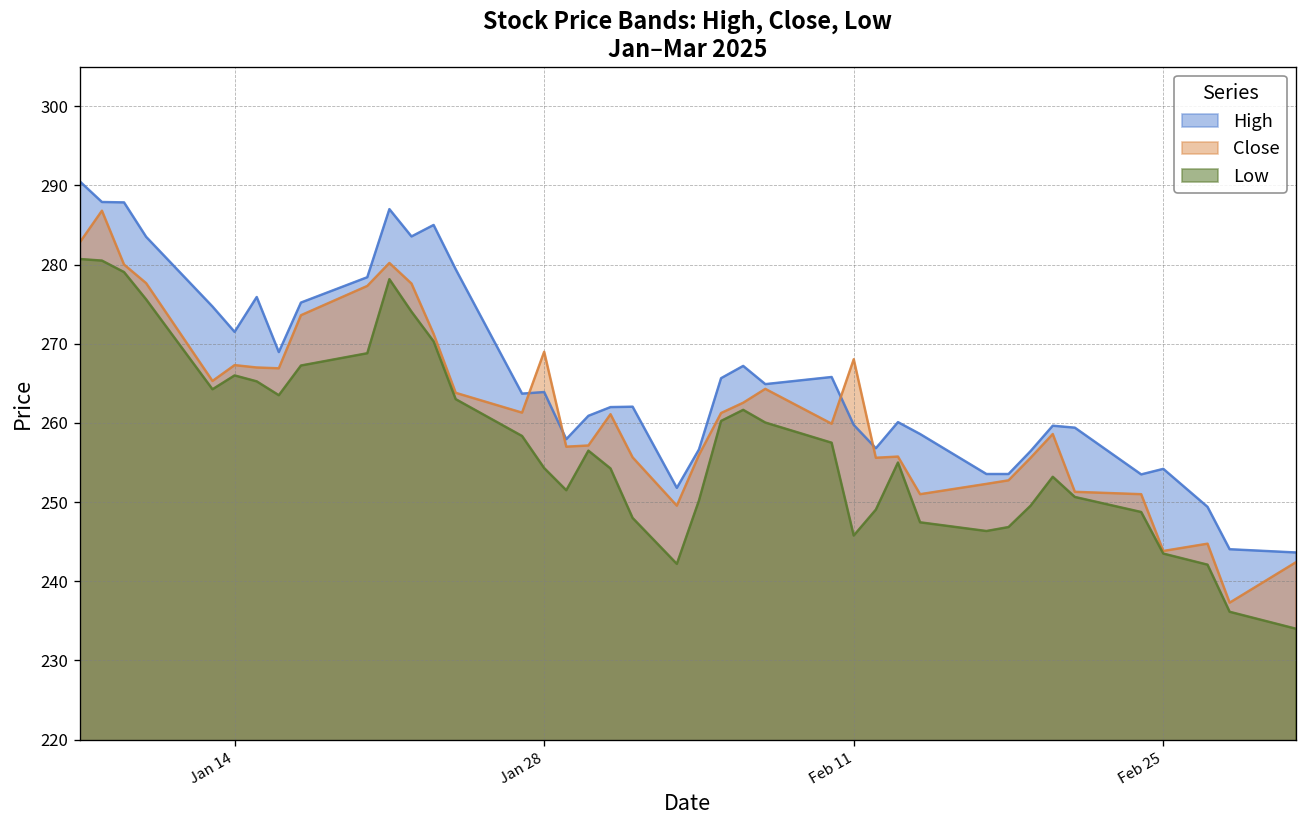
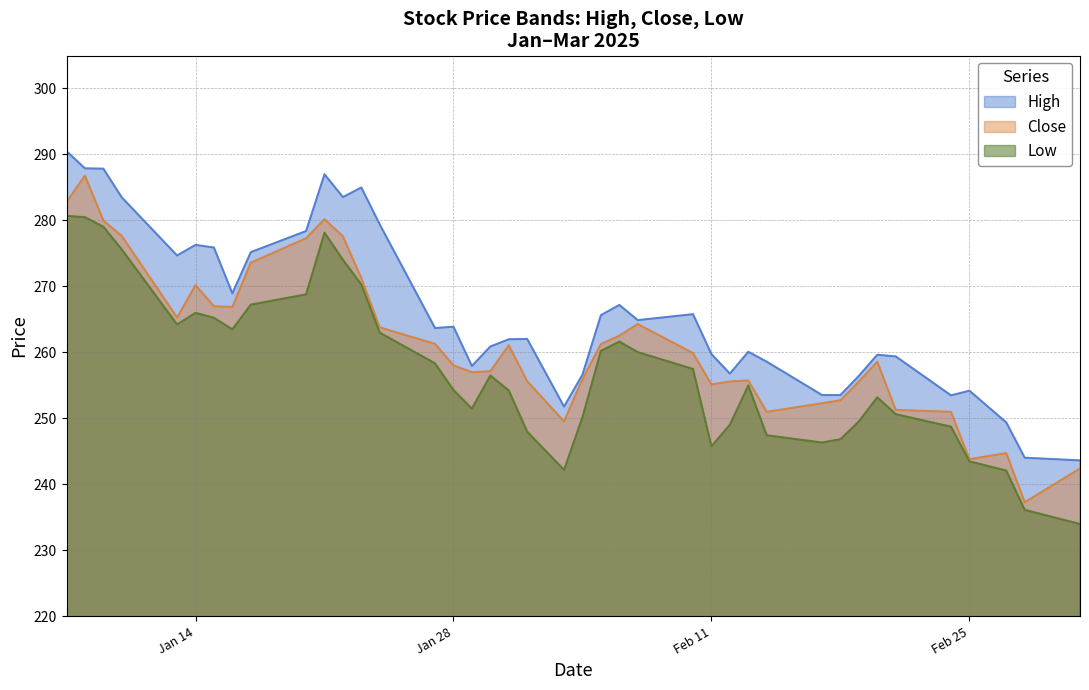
  {
    "High": {
-     "Jan 14": 272,
+     "Jan 14": 276,
      "Jan 28": 264,
      "Feb 11": 260,
      "Feb 25": 254
    },
    "Close": {
-     "Jan 14": 267,
-     "Jan 28": 269,
-     "Feb 11": 268
+     "Jan 14": 270,
+     "Jan 28": 258,
+     "Feb 11": 255
    },
    "Low": {
      "Jan 14": 266,
      "Jan 28": 254,
      "Feb 11": 246
    }
  }
